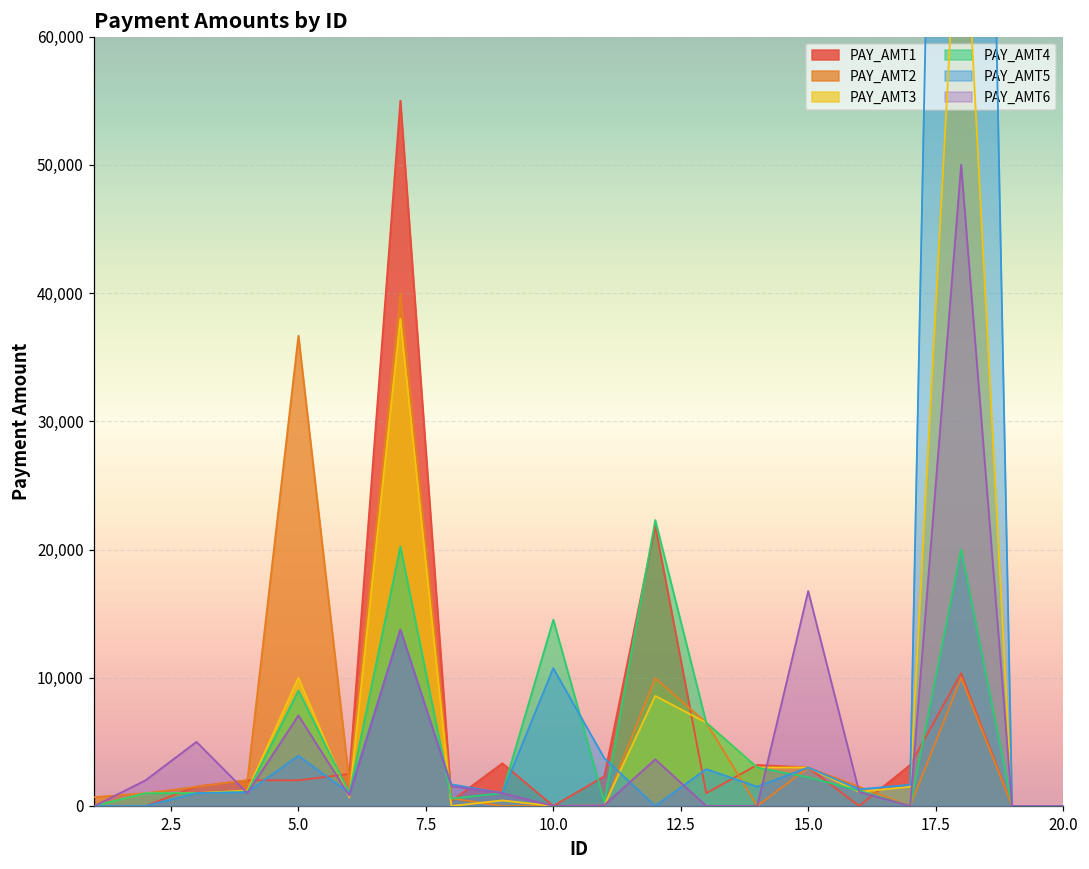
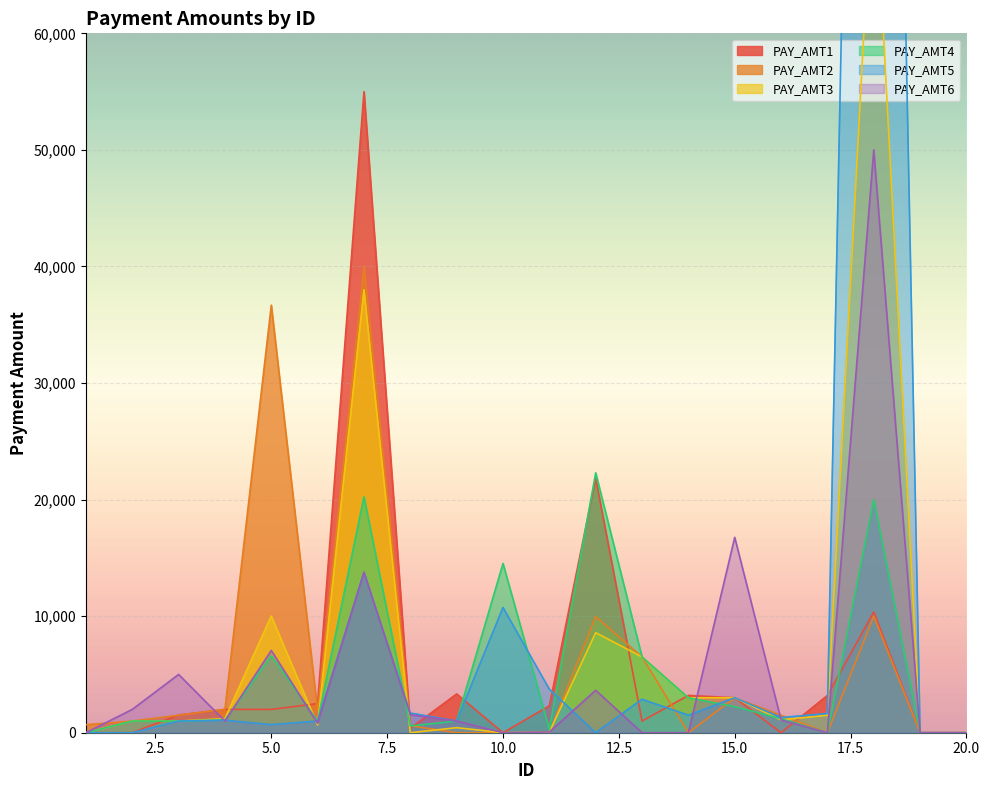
  {
    "PAY_AMT3": {
      "5.0": "10,000"
    },
    "PAY_AMT4": {
-     "5.0": "9,000",
+     "5.0": "6,600",
      "10.0": "14,500",
      "15.0": "2,200"
    },
    "PAY_AMT5": {
-     "5.0": "3,900",
+     "5.0": "700",
      "10.0": "10,700"
    },
    "PAY_AMT6": {
      "5.0": "7,100",
      "15.0": "16,800"
    }
  }
